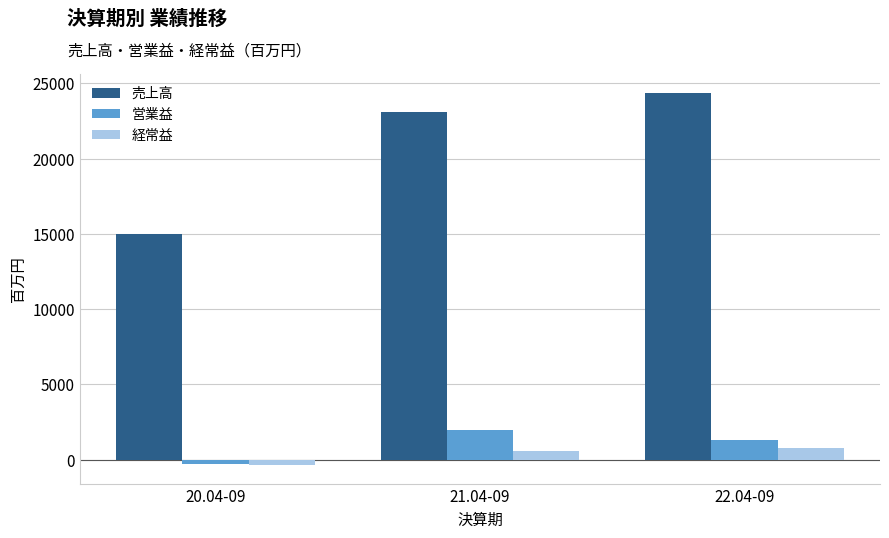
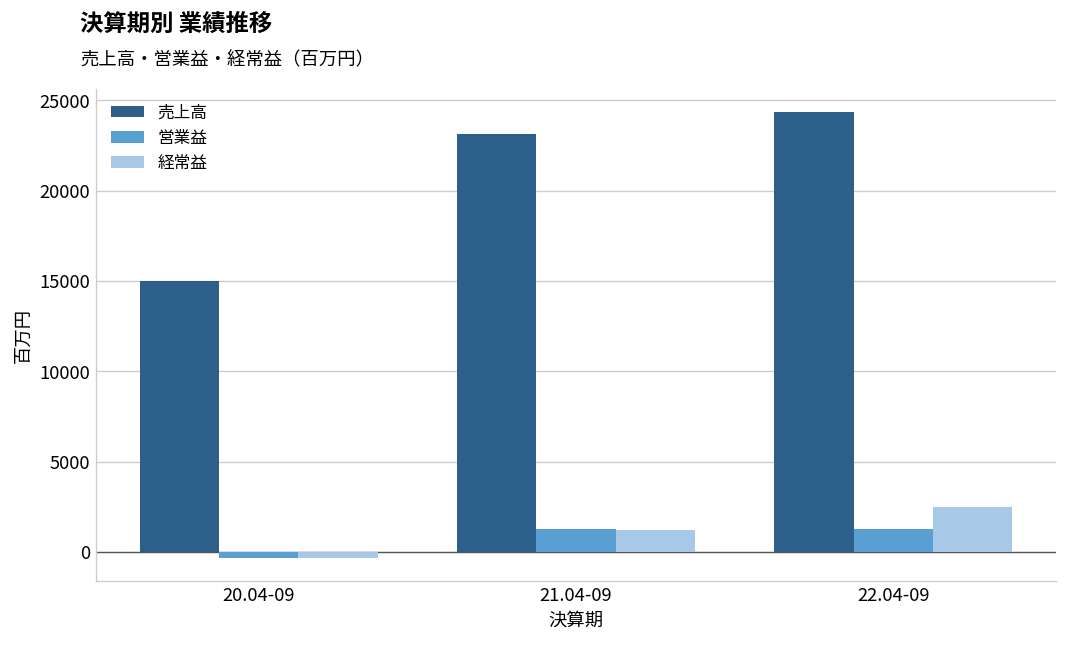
  {
    "売上高": {
      "20.04-09": 15000,
      "21.04-09": 23100,
      "22.04-09": 24400
    },
    "営業益": {
      "20.04-09": -300,
-     "21.04-09": 1900,
+     "21.04-09": 1200,
      "22.04-09": 1300
    },
    "経常益": {
      "20.04-09": -400,
-     "21.04-09": 600,
-     "22.04-09": 800
+     "21.04-09": 1200,
+     "22.04-09": 2500
    }
  }
